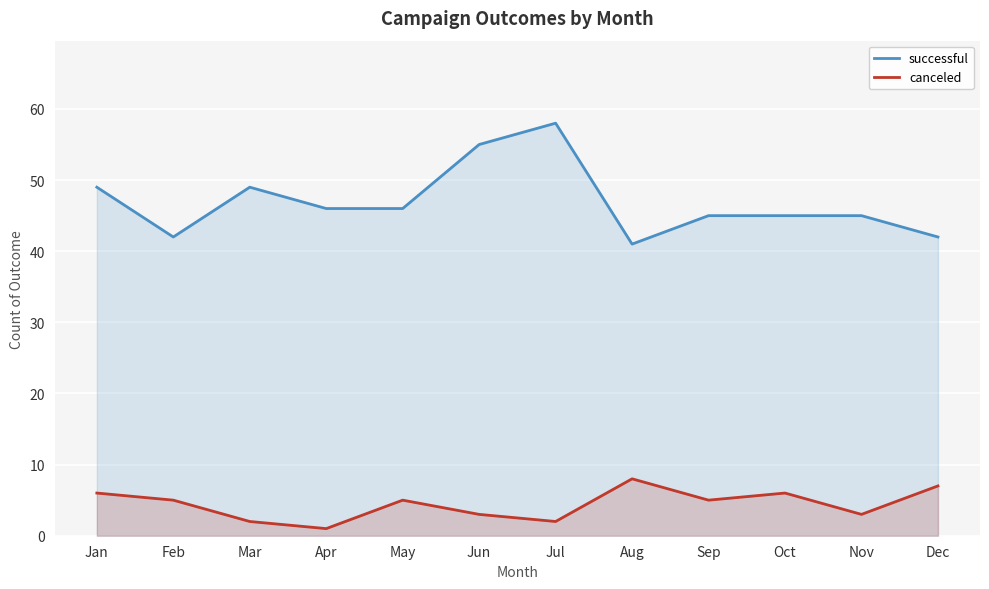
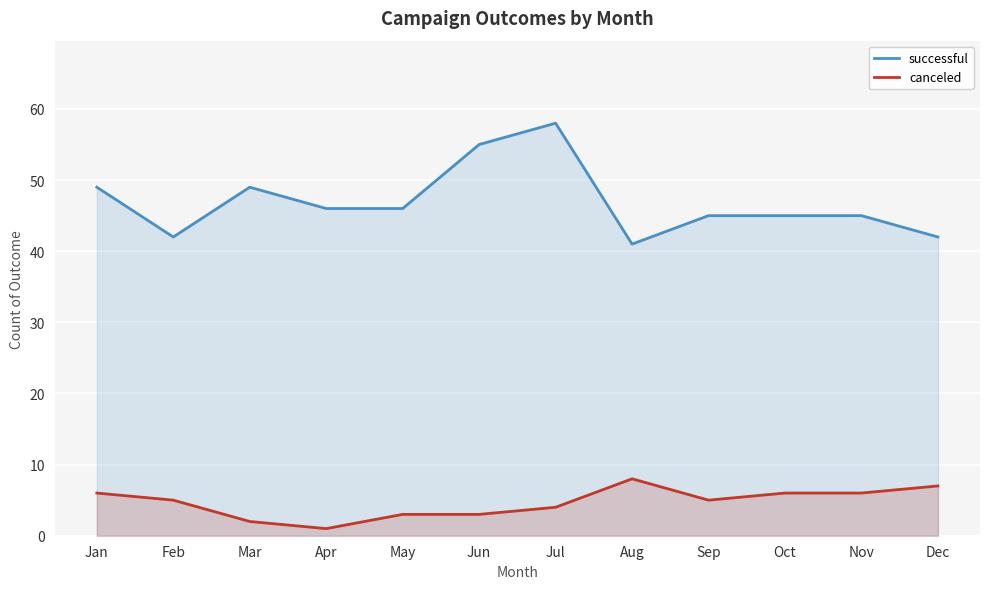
  {
    "successful": {
      "Jan": 49,
      "Feb": 42,
      "Mar": 49,
      "Apr": 46,
      "May": 46,
      "Jun": 55,
      "Jul": 58,
      "Aug": 41,
      "Sep": 45,
      "Oct": 45,
      "Nov": 45,
      "Dec": 42
    },
    "canceled": {
      "Jan": 6,
      "Feb": 5,
      "Mar": 2,
      "Apr": 1,
-     "May": 5,
+     "May": 3,
      "Jun": 3,
-     "Jul": 2,
+     "Jul": 4,
      "Aug": 8,
      "Sep": 5,
      "Oct": 6,
-     "Nov": 3,
+     "Nov": 6,
      "Dec": 7
    }
  }
